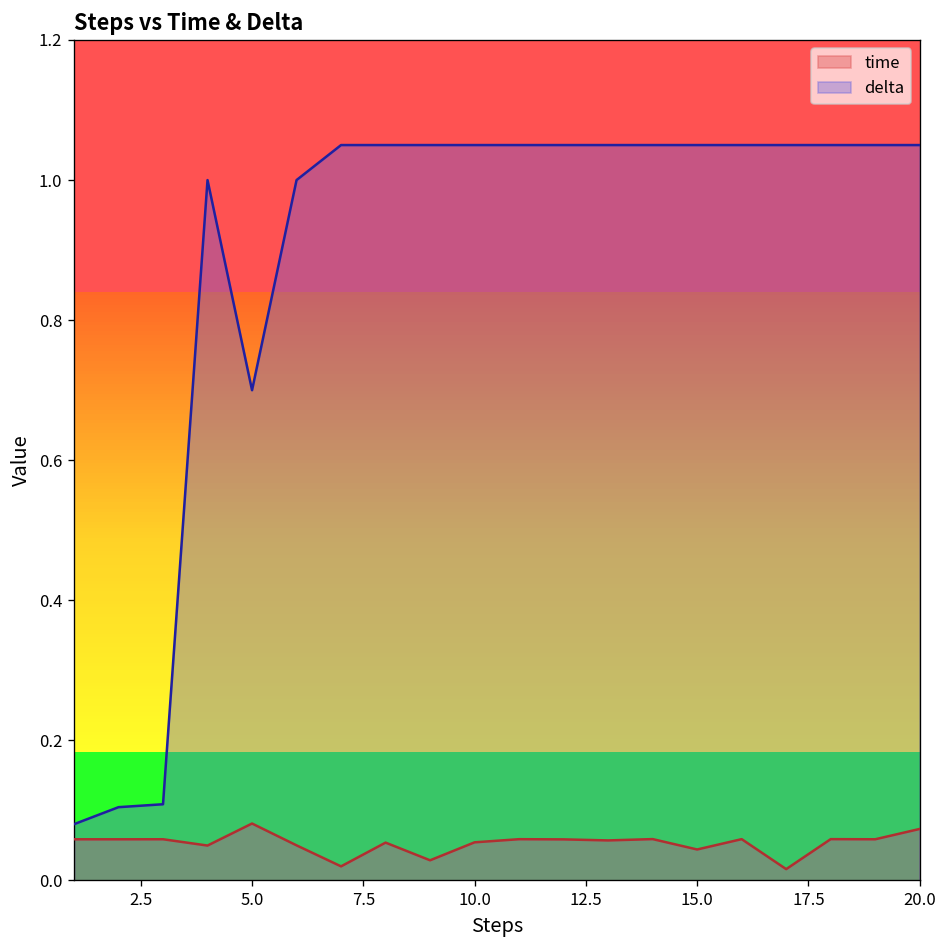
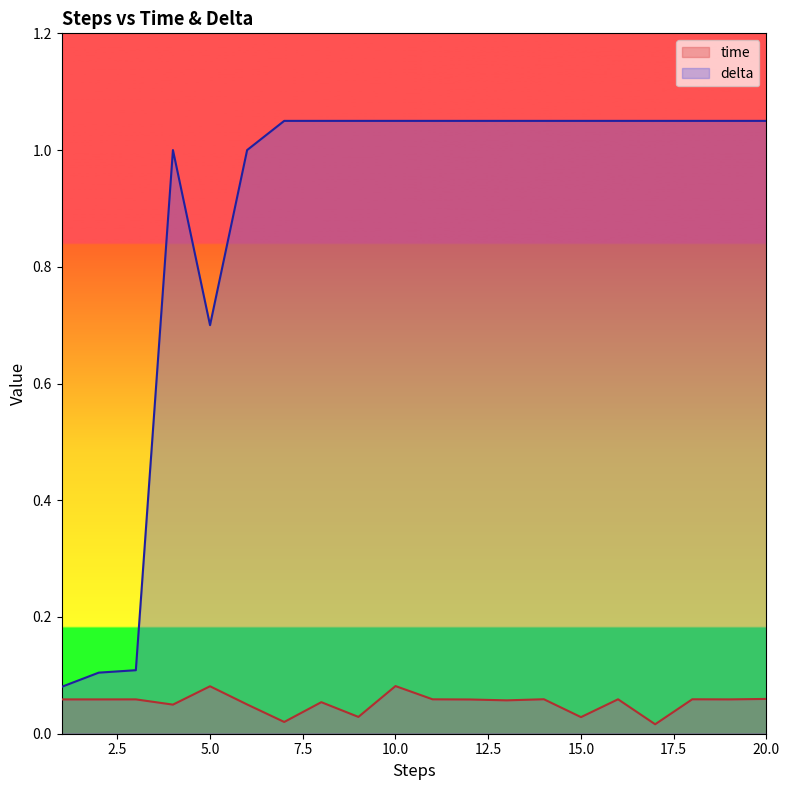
  {
    "time": {
      "5.0": 0.08,
-     "10.0": 0.05,
-     "15.0": 0.04,
-     "20.0": 0.07
+     "10.0": 0.08,
+     "15.0": 0.03,
+     "20.0": 0.06
    },
    "delta": {
      "5.0": 0.70,
      "10.0": 1.05,
      "15.0": 1.05,
      "20.0": 1.05
    }
  }
